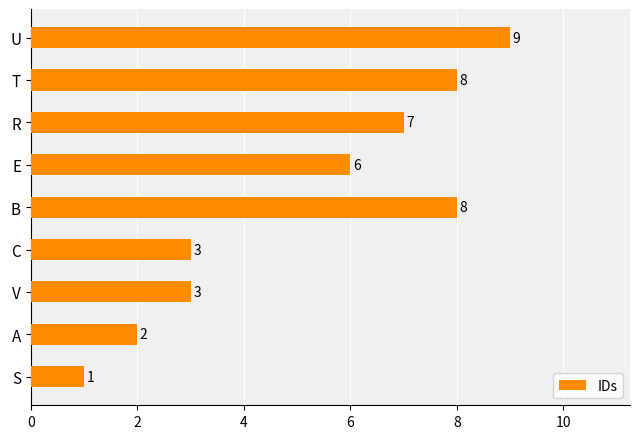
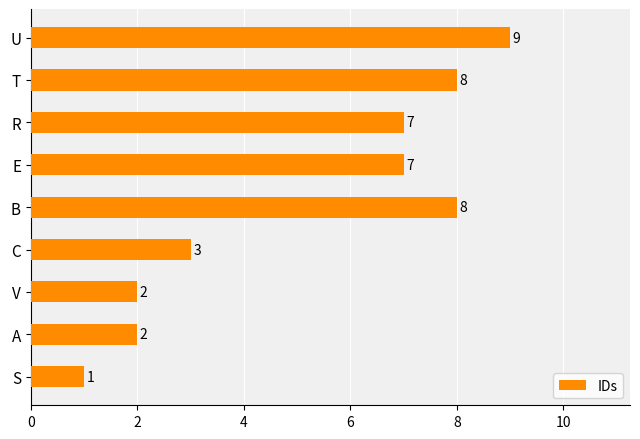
  {
    "U": 9,
    "T": 8,
    "R": 7,
-   "E": 6,
+   "E": 7,
    "B": 8,
    "C": 3,
-   "V": 3,
+   "V": 2,
    "A": 2,
    "S": 1
  }
